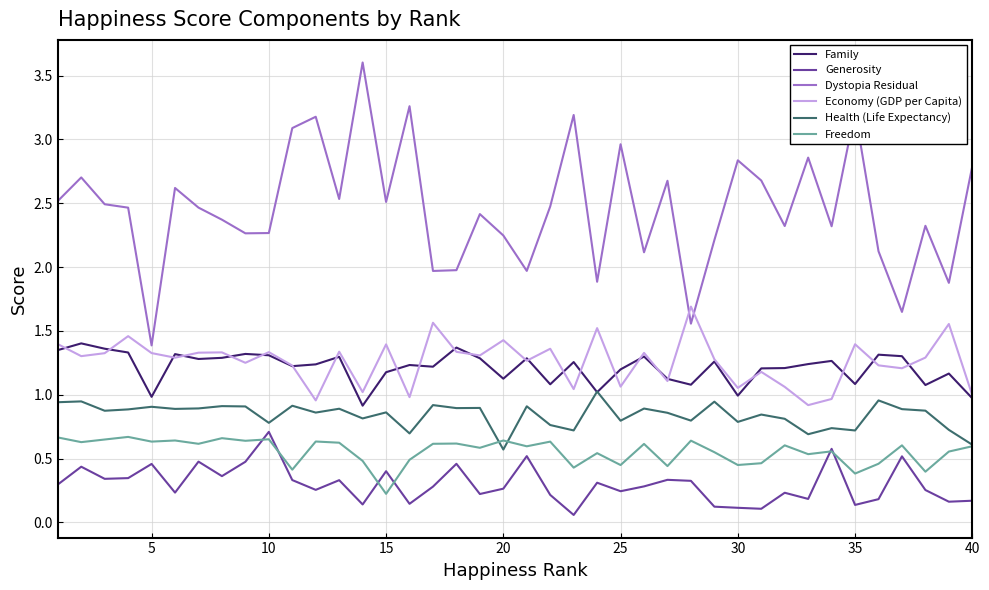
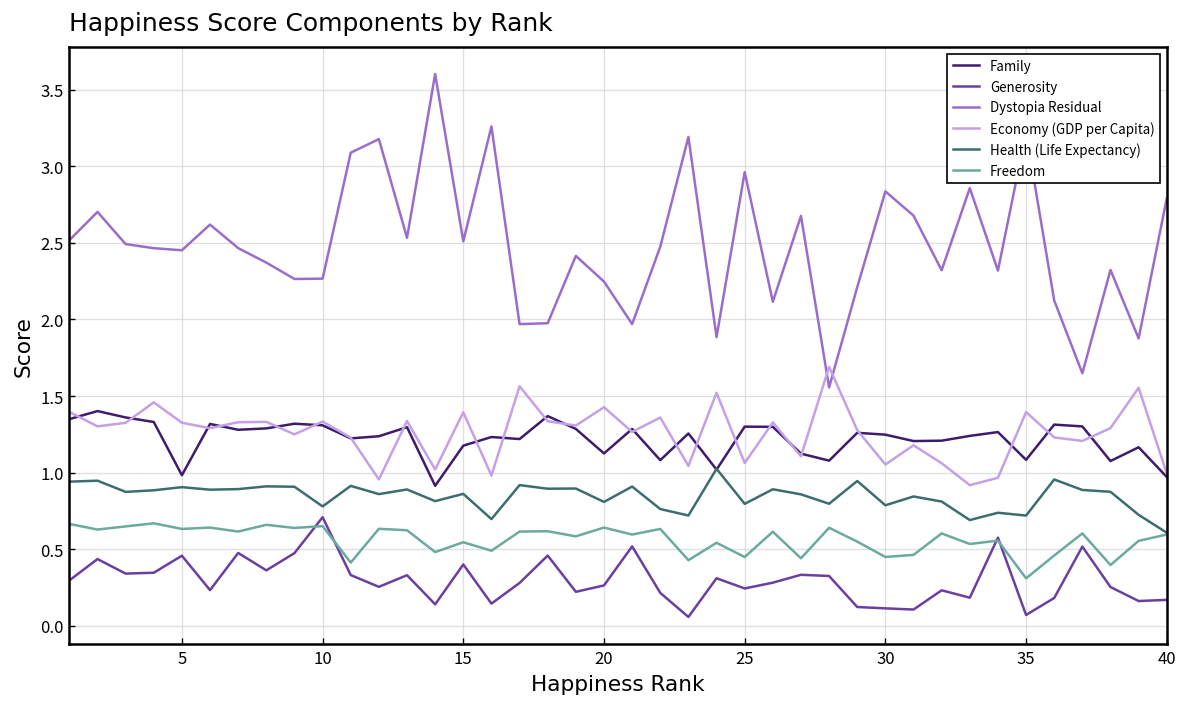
  {
    "Family": {
      "5": 0.98,
      "10": 1.31,
      "15": 1.18,
      "20": 1.13,
-     "25": 1.20,
-     "30": 0.99,
+     "25": 1.30,
+     "30": 1.25,
      "35": 1.08,
      "40": 0.97
    },
    "Generosity": {
      "5": 0.46,
      "10": 0.71,
      "15": 0.40,
      "20": 0.26,
      "25": 0.24,
      "30": 0.11,
-     "35": 0.14,
+     "35": 0.07,
      "40": 0.17
    },
    "Dystopia Residual": {
-     "5": 1.39,
+     "5": 2.45,
      "10": 2.27,
      "15": 2.51,
      "20": 2.25,
      "25": 2.96,
      "30": 2.84,
      "40": 2.79
    },
    "Economy (GDP per Capita)": {
      "5": 1.33,
      "10": 1.33,
      "15": 1.39,
      "20": 1.43,
      "25": 1.06,
      "30": 1.05,
      "35": 1.40,
      "40": 1.00
    },
    "Health (Life Expectancy)": {
      "5": 0.91,
      "10": 0.78,
      "15": 0.86,
-     "20": 0.57,
+     "20": 0.81,
      "25": 0.80,
      "30": 0.79,
      "35": 0.72
    },
    "Freedom": {
      "5": 0.63,
      "10": 0.65,
-     "15": 0.22,
+     "15": 0.55,
      "20": 0.64,
      "25": 0.45,
      "30": 0.45,
-     "35": 0.38
+     "35": 0.31
    }
  }
